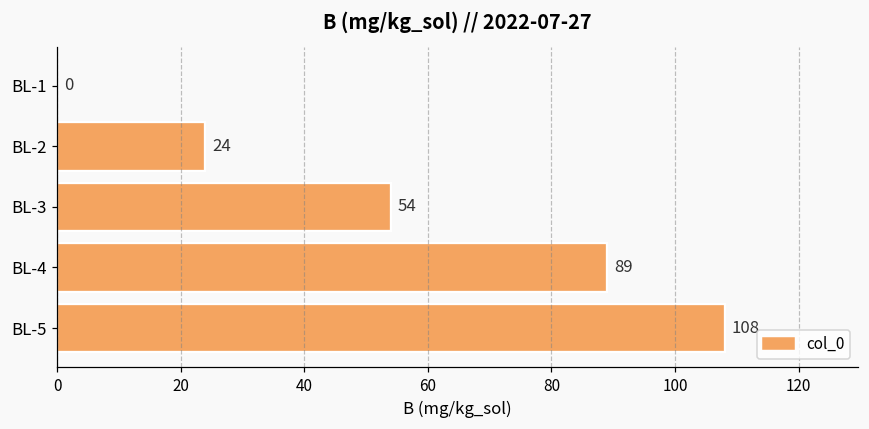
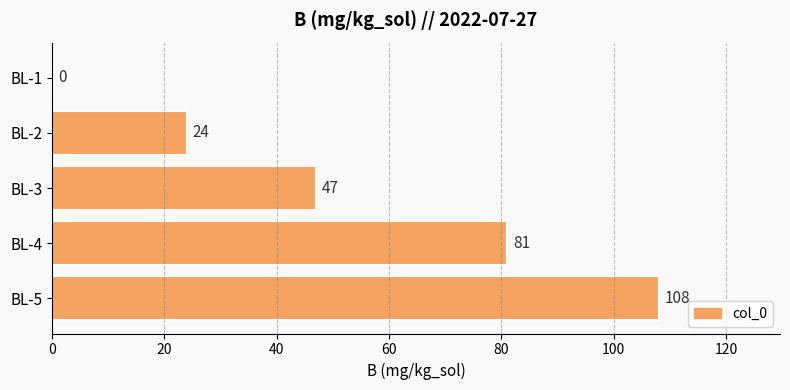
  {
    "BL-1": 0,
    "BL-2": 24,
-   "BL-3": 54,
-   "BL-4": 89
+   "BL-3": 47,
+   "BL-4": 81
  }
